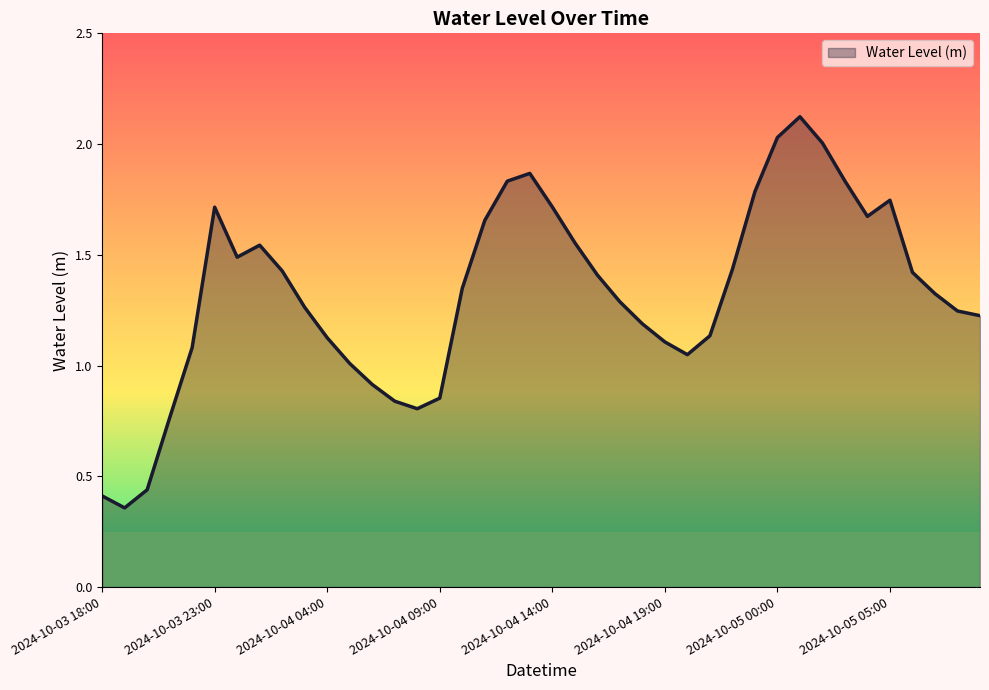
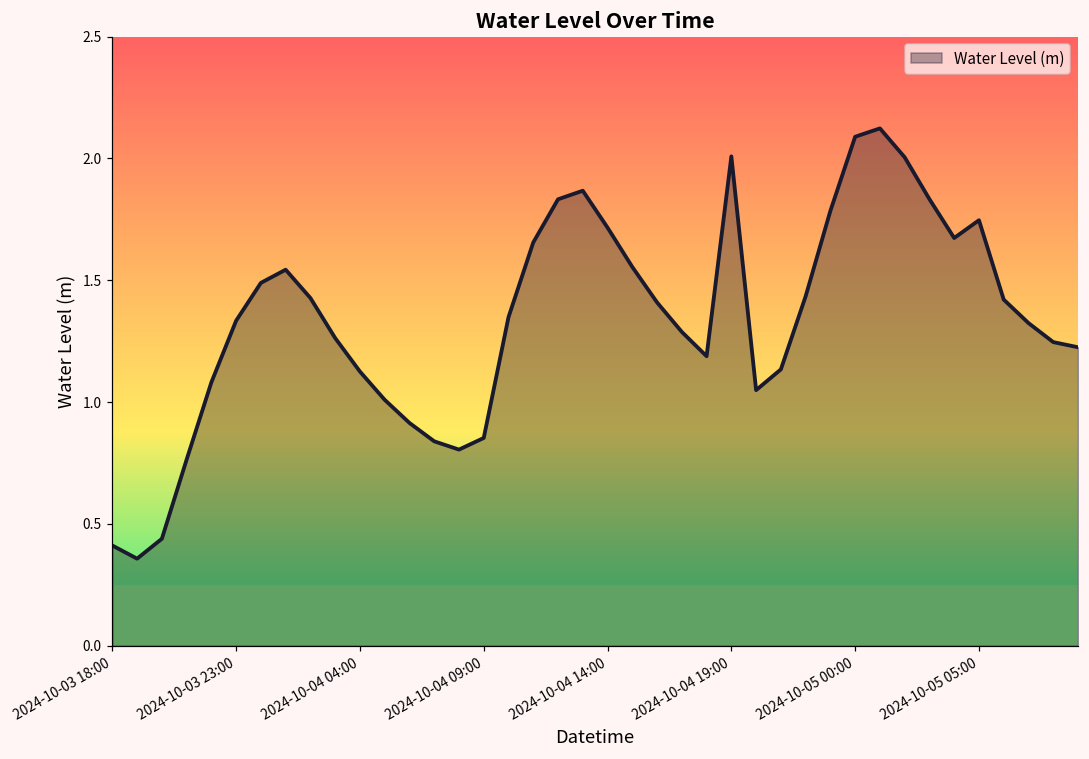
  {
    "Water Level (m)": {
-     "2024-10-03 23:00": 1.72,
+     "2024-10-03 23:00": 1.33,
      "2024-10-04 04:00": 1.13,
      "2024-10-04 09:00": 0.85,
      "2024-10-04 14:00": 1.72,
-     "2024-10-04 19:00": 1.11,
-     "2024-10-05 00:00": 2.03,
+     "2024-10-04 19:00": 2.01,
+     "2024-10-05 00:00": 2.09,
      "2024-10-05 05:00": 1.75
    }
  }
